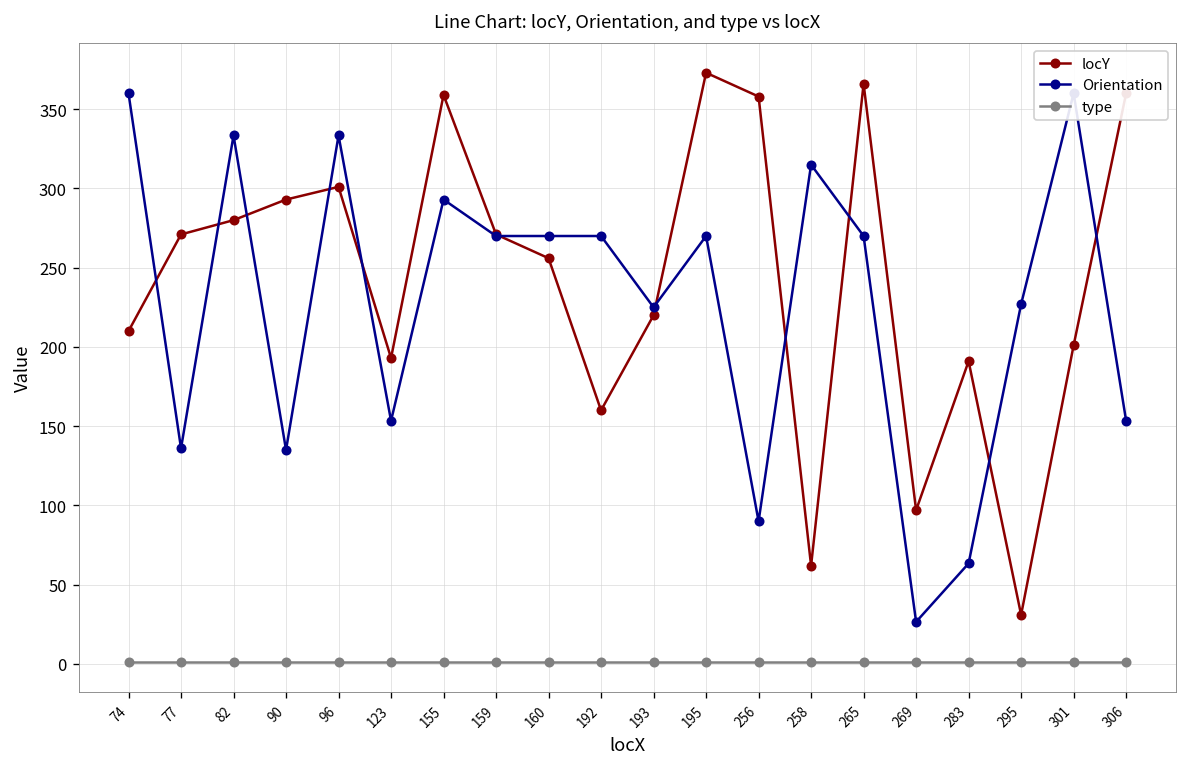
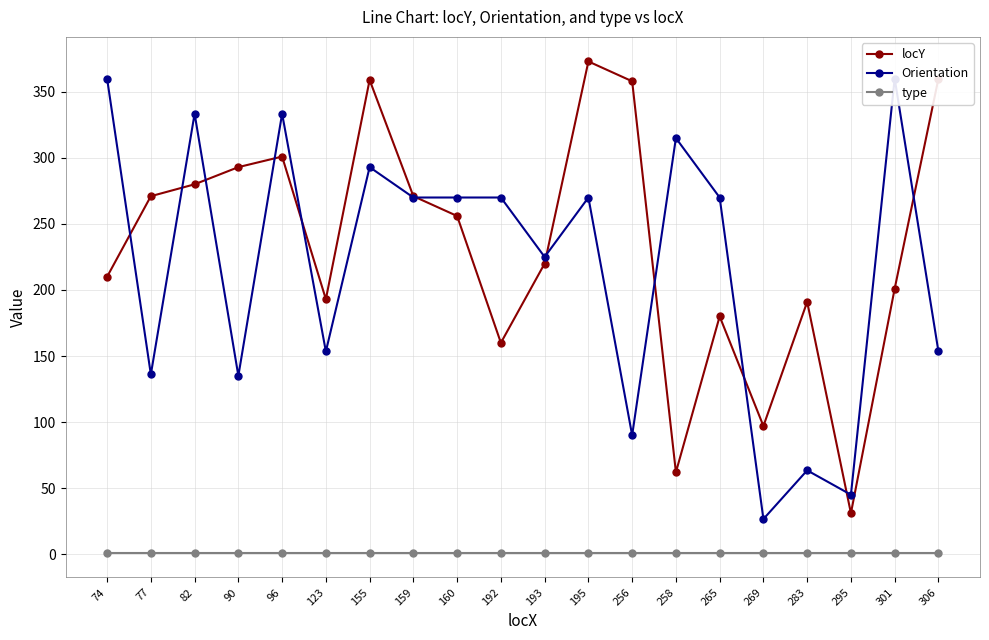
  {
    "locY": {
      "74": 210,
      "77": 271,
      "82": 280,
      "90": 293,
      "96": 301,
      "123": 193,
      "155": 359,
      "160": 256,
      "192": 160,
      "193": 220,
      "195": 373,
      "256": 358,
      "258": 62,
-     "265": 366,
+     "265": 180,
      "269": 97,
      "283": 191,
      "295": 31,
      "301": 201
    },
    "Orientation": {
      "74": 360,
      "77": 136,
      "82": 333,
      "90": 135,
      "96": 333,
      "123": 153,
      "155": 293,
      "160": 270,
      "192": 270,
      "193": 225,
      "195": 270,
      "256": 90,
      "258": 315,
      "265": 270,
      "269": 27,
      "283": 63,
-     "295": 227,
+     "295": 45,
      "306": 153
    },
    "type": {
      "74": 1,
      "77": 1,
      "82": 1,
      "90": 1,
      "96": 1,
      "123": 1,
      "155": 1,
      "159": 1,
      "160": 1,
      "192": 1,
      "193": 1,
      "195": 1,
      "256": 1,
      "258": 1,
      "265": 1,
      "269": 1,
      "283": 1,
      "295": 1,
      "301": 1,
      "306": 1
    }
  }
